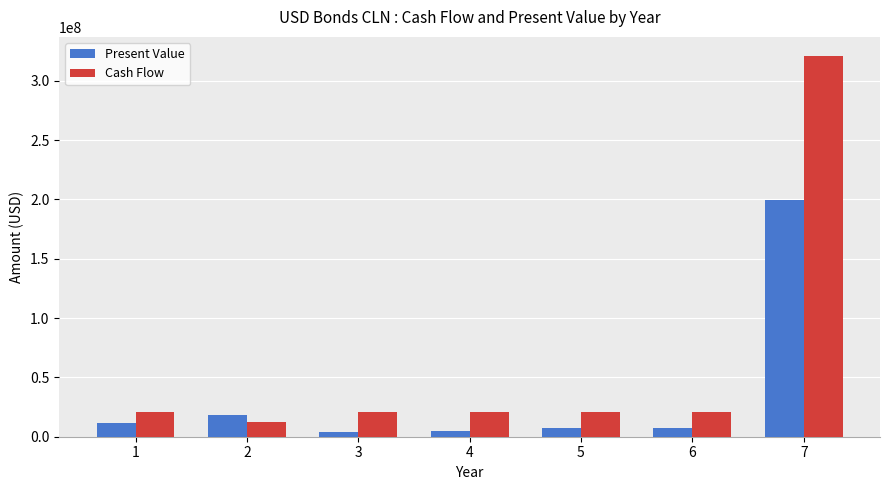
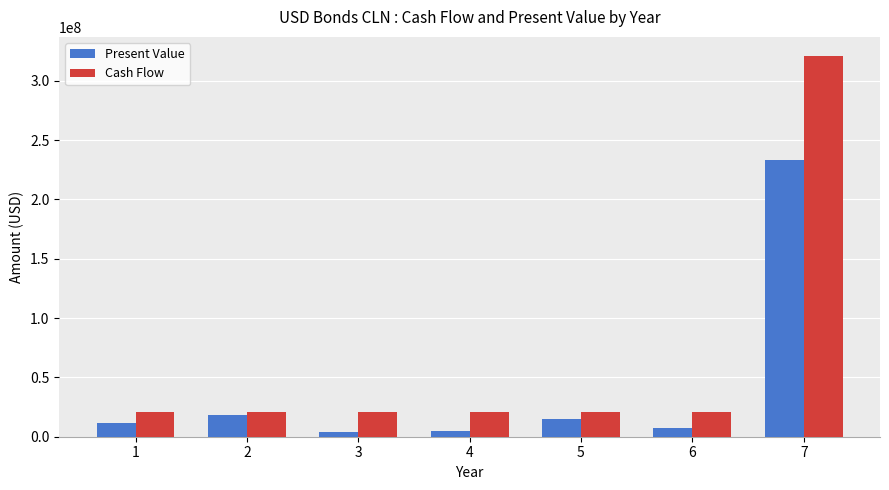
  {
    "Present Value": {
      "1": 11000000,
      "2": 18000000,
      "3": 4000000,
      "4": 5000000,
-     "5": 7000000,
+     "5": 15000000,
      "6": 7000000,
-     "7": 200000000
+     "7": 233000000
    },
    "Cash Flow": {
      "1": 21000000,
-     "2": 13000000,
+     "2": 21000000,
      "3": 21000000,
      "4": 21000000,
      "5": 21000000,
      "6": 21000000,
      "7": 321000000
    }
  }
